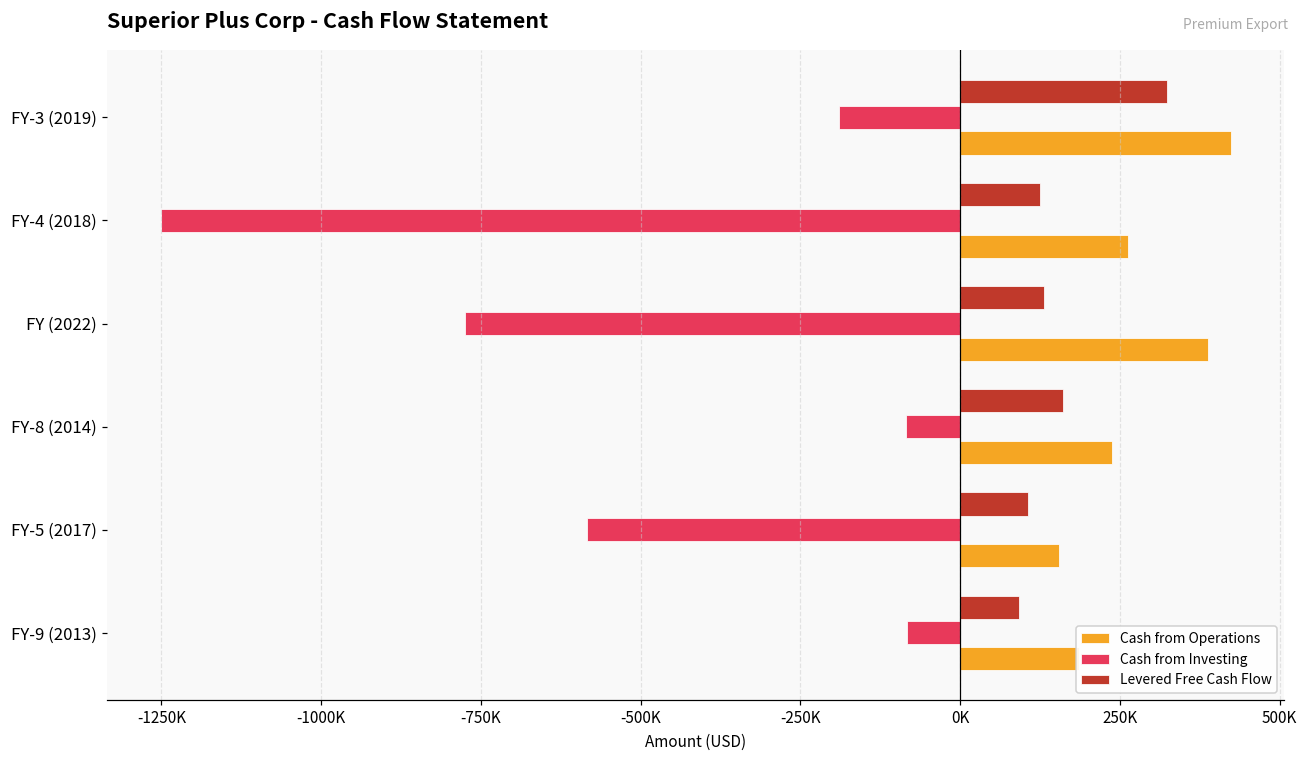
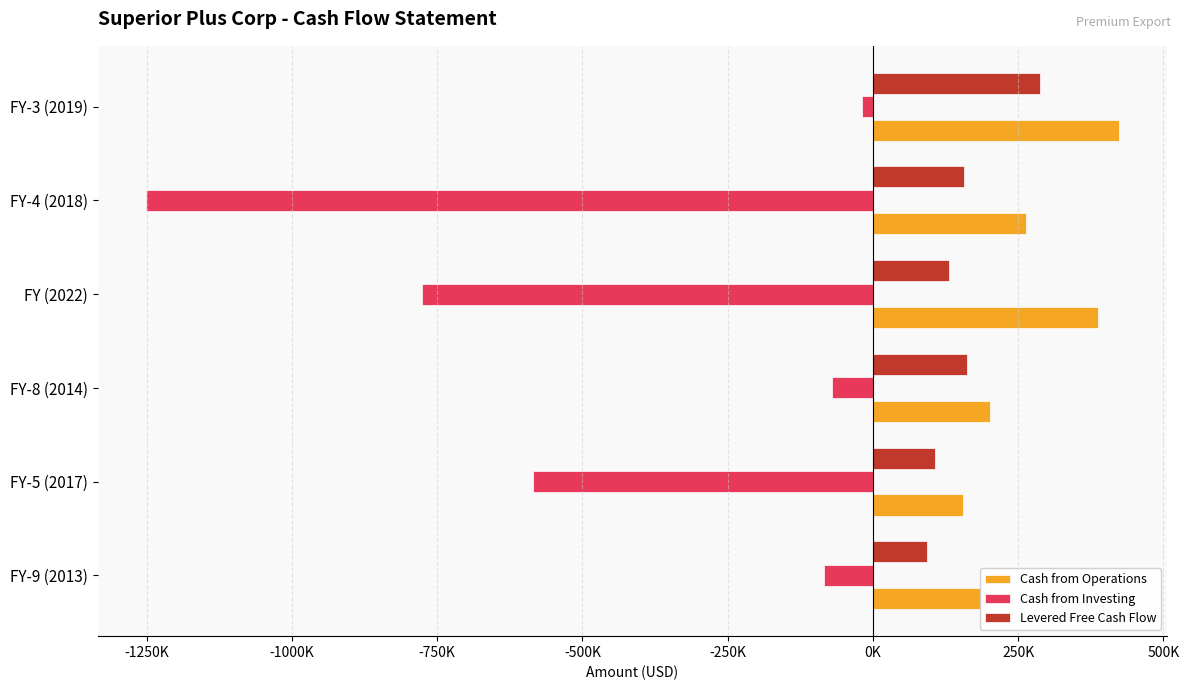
  {
    "Cash from Operations": {
      "FY-3 (2019)": 420000,
      "FY-4 (2018)": 260000,
      "FY (2022)": 390000,
-     "FY-8 (2014)": 240000,
+     "FY-8 (2014)": 200000,
      "FY-5 (2017)": 150000
    },
    "Cash from Investing": {
-     "FY-3 (2019)": -190000,
+     "FY-3 (2019)": -20000,
      "FY-4 (2018)": -1250000,
      "FY (2022)": -780000,
-     "FY-8 (2014)": -90000,
+     "FY-8 (2014)": -70000,
      "FY-5 (2017)": -580000,
      "FY-9 (2013)": -80000
    },
    "Levered Free Cash Flow": {
-     "FY-3 (2019)": 320000,
-     "FY-4 (2018)": 120000,
+     "FY-3 (2019)": 290000,
+     "FY-4 (2018)": 160000,
      "FY (2022)": 130000,
      "FY-8 (2014)": 160000,
      "FY-5 (2017)": 110000,
      "FY-9 (2013)": 90000
    }
  }
